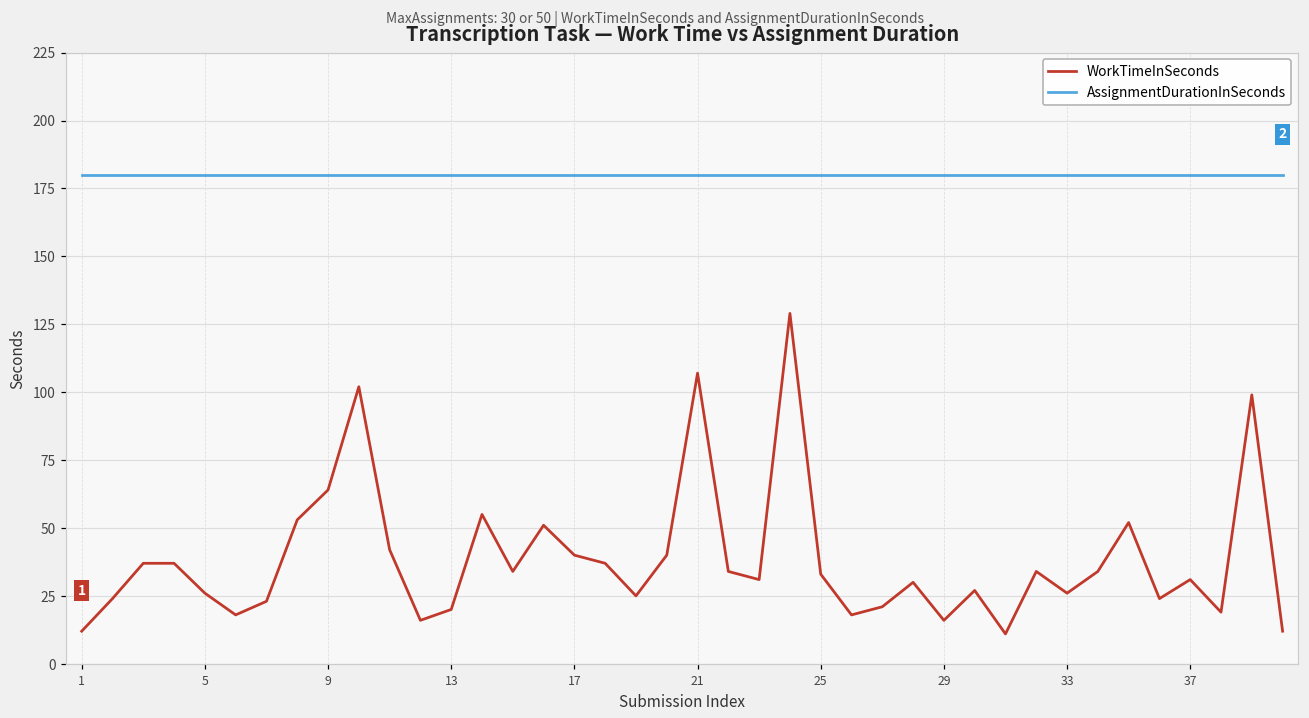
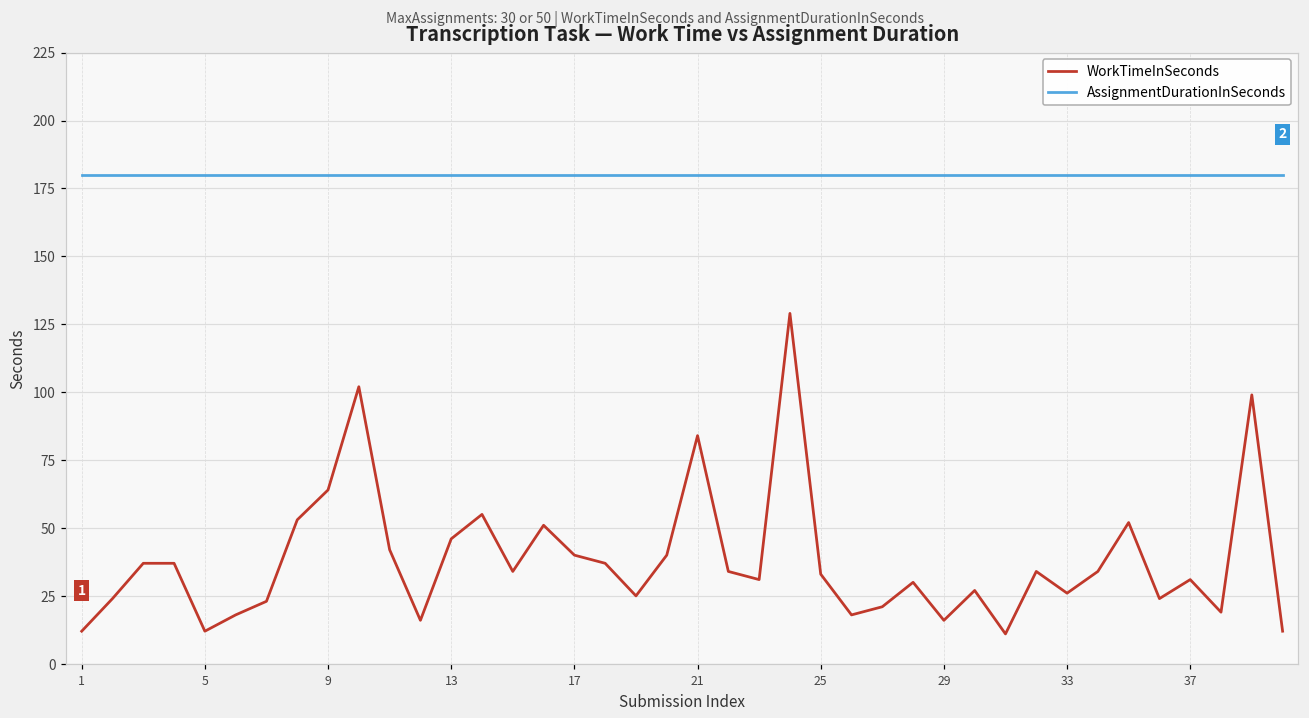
  {
    "WorkTimeInSeconds": {
      "1": 12,
-     "5": 26,
+     "5": 12,
      "9": 64,
-     "13": 20,
+     "13": 46,
      "17": 40,
-     "21": 107,
+     "21": 84,
      "25": 33,
      "29": 16,
      "33": 26,
      "37": 31
    },
    "AssignmentDurationInSeconds": {
      "1": 180,
      "5": 180,
      "9": 180,
      "13": 180,
      "17": 180,
      "21": 180,
      "25": 180,
      "29": 180,
      "33": 180,
      "37": 180
    }
  }
